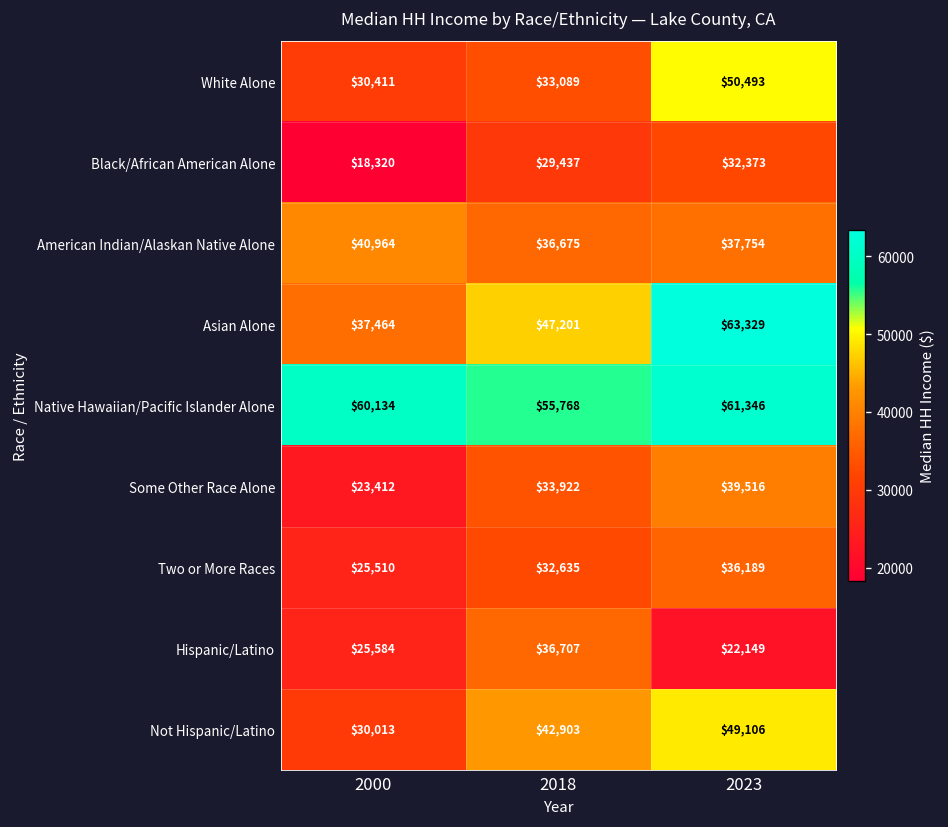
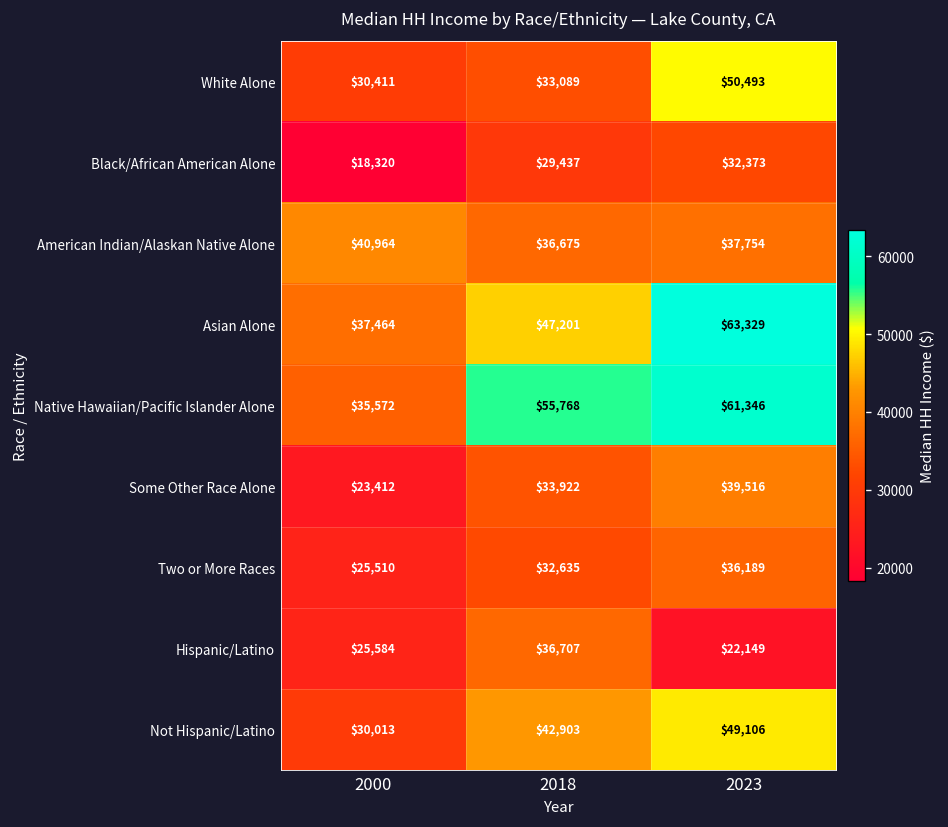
  {
    "White Alone": {
      "2000": "$30,411",
      "2018": "$33,089",
      "2023": "$50,493"
    },
    "Black/African American Alone": {
      "2000": "$18,320",
      "2018": "$29,437",
      "2023": "$32,373"
    },
    "American Indian/Alaskan Native Alone": {
      "2000": "$40,964",
      "2018": "$36,675",
      "2023": "$37,754"
    },
    "Asian Alone": {
      "2000": "$37,464",
      "2018": "$47,201",
      "2023": "$63,329"
    },
    "Native Hawaiian/Pacific Islander Alone": {
-     "2000": "$60,134",
+     "2000": "$35,572",
      "2018": "$55,768",
      "2023": "$61,346"
    },
    "Some Other Race Alone": {
      "2000": "$23,412",
      "2018": "$33,922",
      "2023": "$39,516"
    },
    "Two or More Races": {
      "2000": "$25,510",
      "2018": "$32,635",
      "2023": "$36,189"
    },
    "Hispanic/Latino": {
      "2000": "$25,584",
      "2018": "$36,707",
      "2023": "$22,149"
    },
    "Not Hispanic/Latino": {
      "2000": "$30,013",
      "2018": "$42,903",
      "2023": "$49,106"
    }
  }
